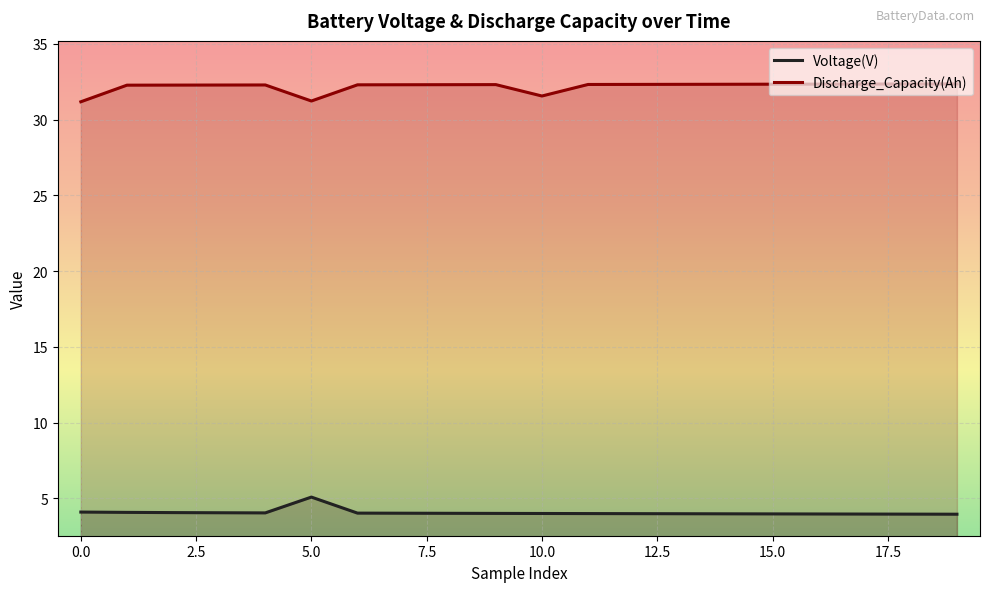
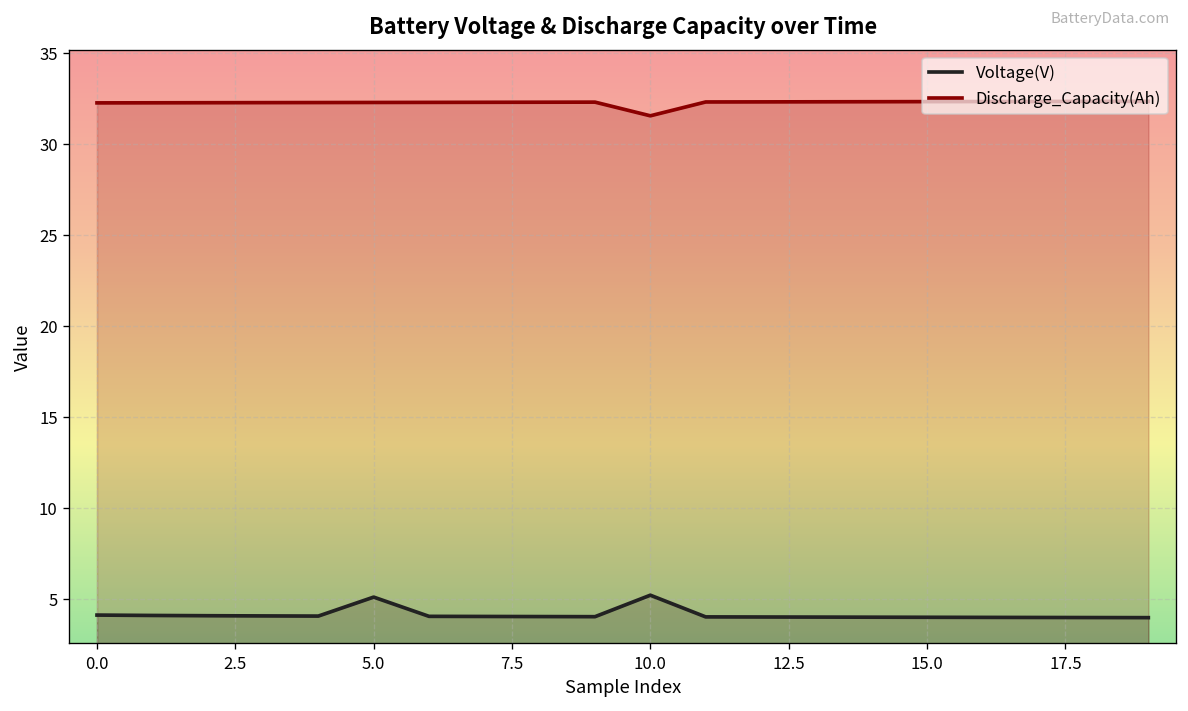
  {
    "Voltage(V)": {
      "0.0": 4.1,
      "5.0": 5.1,
-     "10.0": 4.0,
+     "10.0": 5.2,
      "15.0": 4.0
    },
    "Discharge_Capacity(Ah)": {
-     "0.0": 31.2,
-     "5.0": 31.2,
+     "0.0": 32.3,
+     "5.0": 32.3,
      "10.0": 31.6
    }
  }
